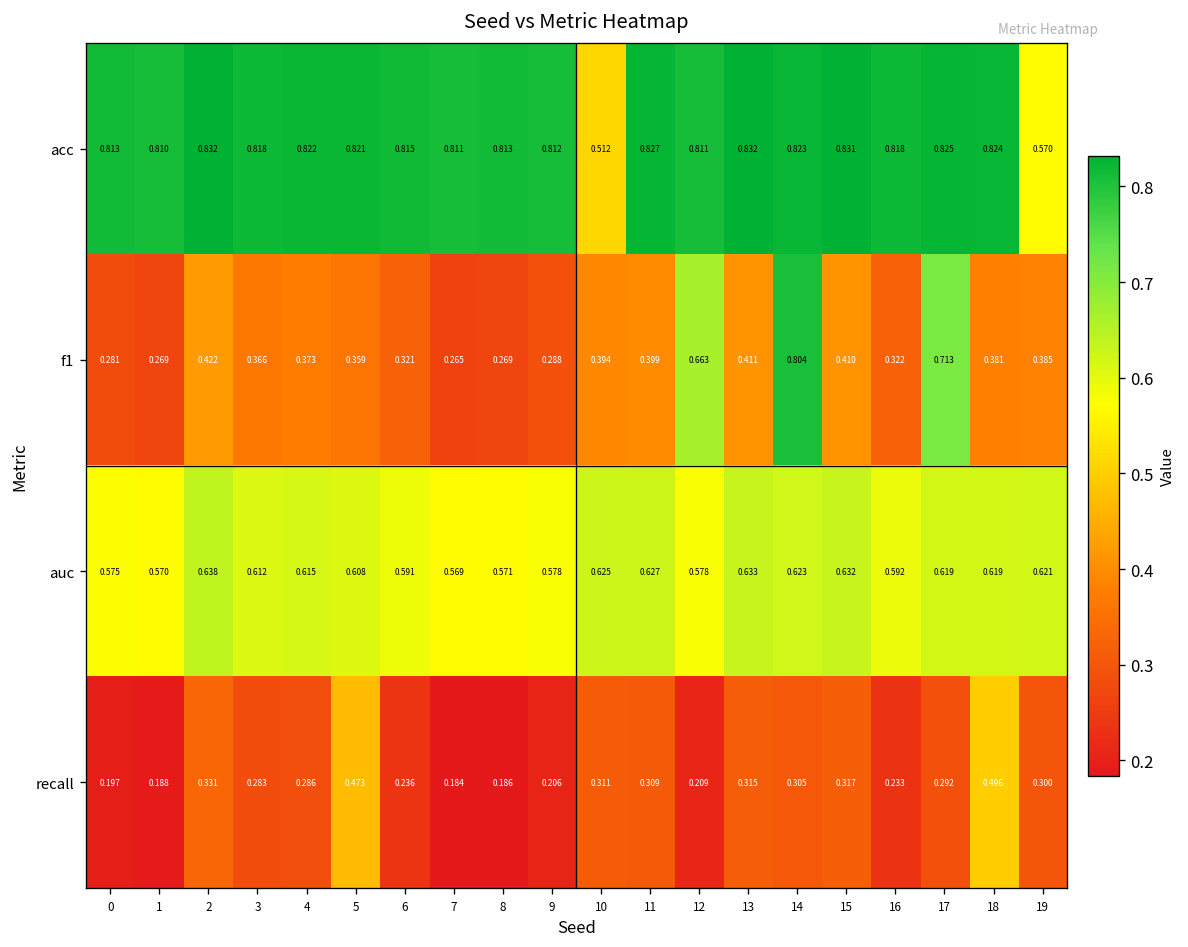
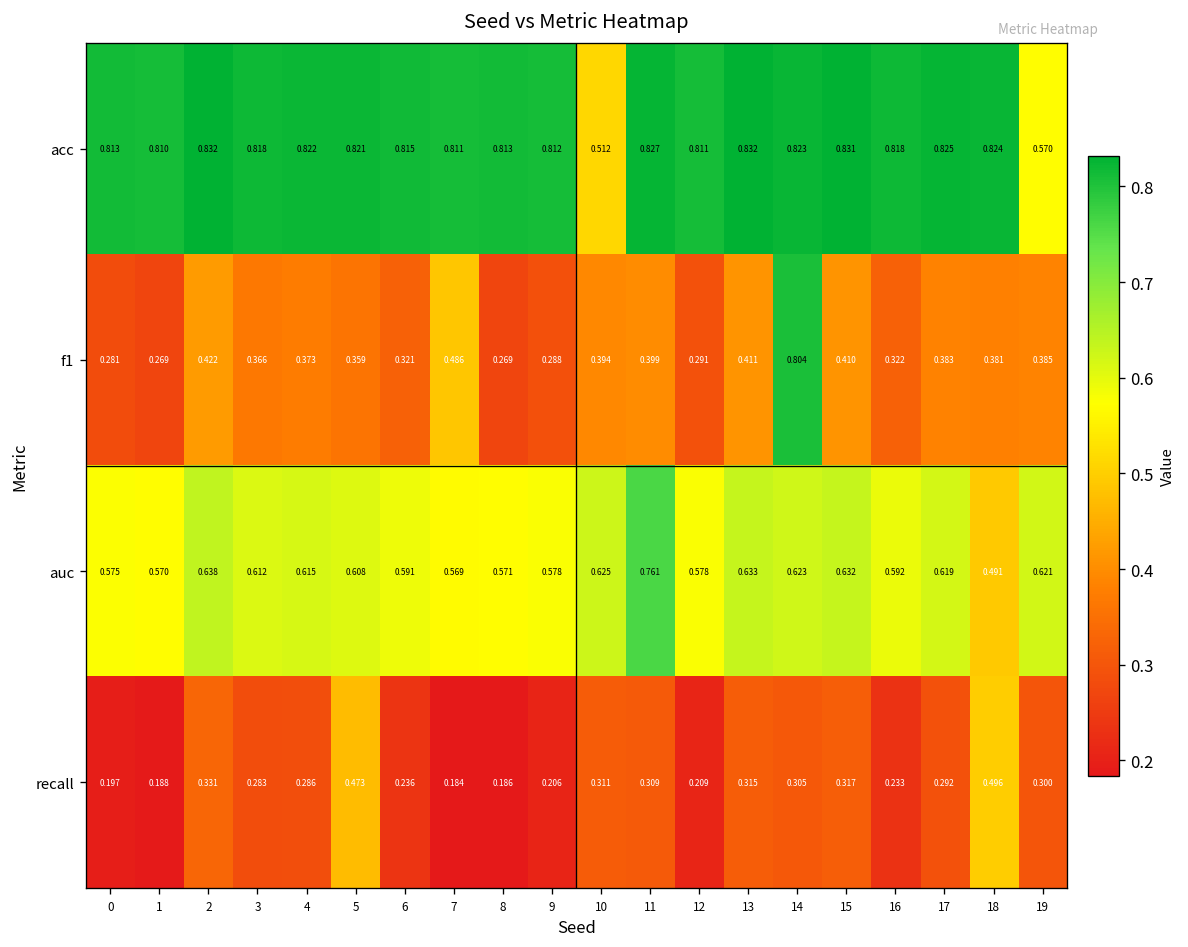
  {
    "acc": {
      "0": 0.813,
      "1": 0.810,
      "2": 0.832,
      "3": 0.818,
      "4": 0.822,
      "5": 0.821,
      "6": 0.815,
      "7": 0.811,
      "8": 0.813,
      "9": 0.812,
      "10": 0.512,
      "11": 0.827,
      "12": 0.811,
      "13": 0.832,
      "14": 0.823,
      "15": 0.831,
      "16": 0.818,
      "17": 0.825,
      "18": 0.824,
      "19": 0.570
    },
    "f1": {
      "0": 0.281,
      "1": 0.269,
      "2": 0.422,
      "3": 0.366,
      "4": 0.373,
      "5": 0.359,
      "6": 0.321,
-     "7": 0.265,
+     "7": 0.486,
      "8": 0.269,
      "9": 0.288,
      "10": 0.394,
      "11": 0.399,
-     "12": 0.663,
+     "12": 0.291,
      "13": 0.411,
      "14": 0.804,
      "15": 0.410,
      "16": 0.322,
-     "17": 0.713,
+     "17": 0.383,
      "18": 0.381,
      "19": 0.385
    },
    "auc": {
      "0": 0.575,
      "1": 0.570,
      "2": 0.638,
      "3": 0.612,
      "4": 0.615,
      "5": 0.608,
      "6": 0.591,
      "7": 0.569,
      "8": 0.571,
      "9": 0.578,
      "10": 0.625,
-     "11": 0.627,
+     "11": 0.761,
      "12": 0.578,
      "13": 0.633,
      "14": 0.623,
      "15": 0.632,
      "16": 0.592,
      "17": 0.619,
-     "18": 0.619,
+     "18": 0.491,
      "19": 0.621
    },
    "recall": {
      "0": 0.197,
      "1": 0.188,
      "2": 0.331,
      "3": 0.283,
      "4": 0.286,
      "5": 0.473,
      "6": 0.236,
      "7": 0.184,
      "8": 0.186,
      "9": 0.206,
      "10": 0.311,
      "11": 0.309,
      "12": 0.209,
      "13": 0.315,
      "14": 0.305,
      "15": 0.317,
      "16": 0.233,
      "17": 0.292,
      "18": 0.496,
      "19": 0.300
    }
  }
